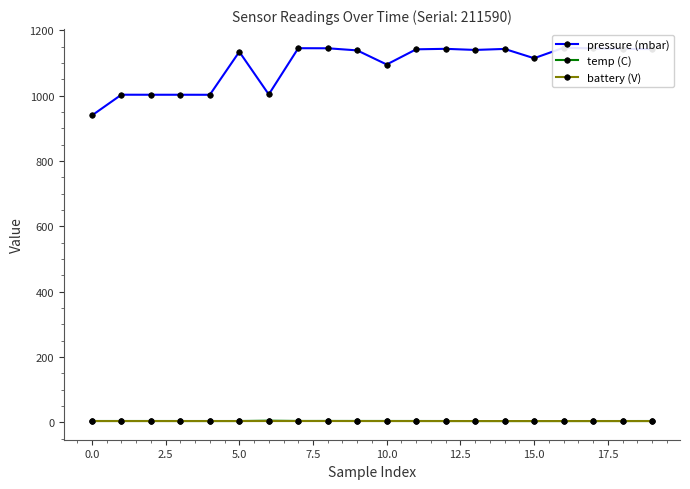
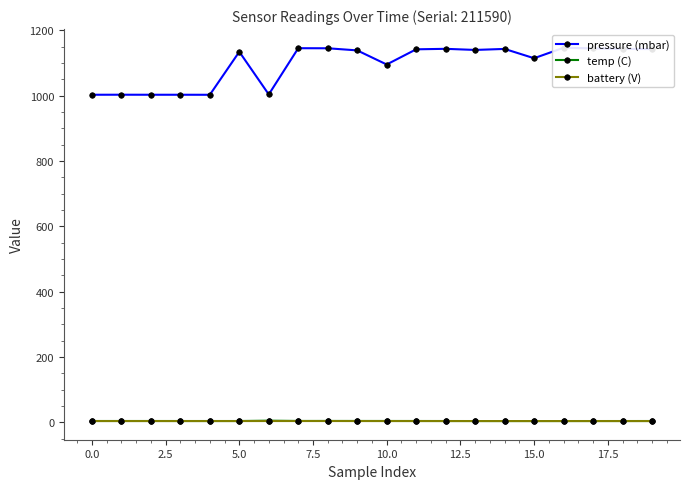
  {
    "pressure (mbar)": {
-     "0.0": 940,
+     "0.0": 1000,
      "5.0": 1130,
      "10.0": 1100,
      "15.0": 1110
    },
    "battery (V)": {
      "0.0": 0,
      "5.0": 0,
      "10.0": 0,
      "15.0": 0
    }
  }
